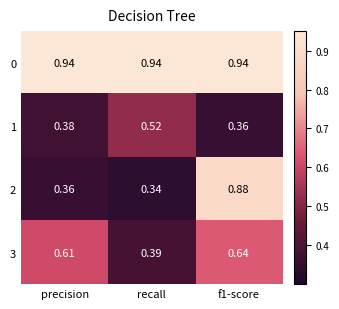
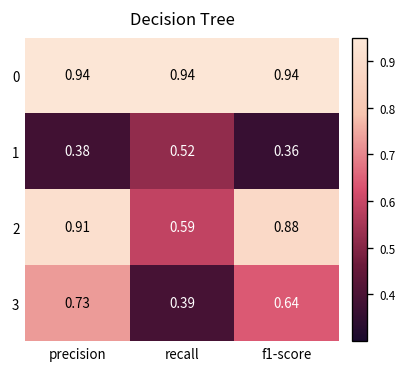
  {
    "0": {
      "precision": 0.94,
      "recall": 0.94,
      "f1-score": 0.94
    },
    "1": {
      "precision": 0.38,
      "recall": 0.52,
      "f1-score": 0.36
    },
    "2": {
-     "precision": 0.36,
-     "recall": 0.34,
+     "precision": 0.91,
+     "recall": 0.59,
      "f1-score": 0.88
    },
    "3": {
-     "precision": 0.61,
+     "precision": 0.73,
      "recall": 0.39,
      "f1-score": 0.64
    }
  }
